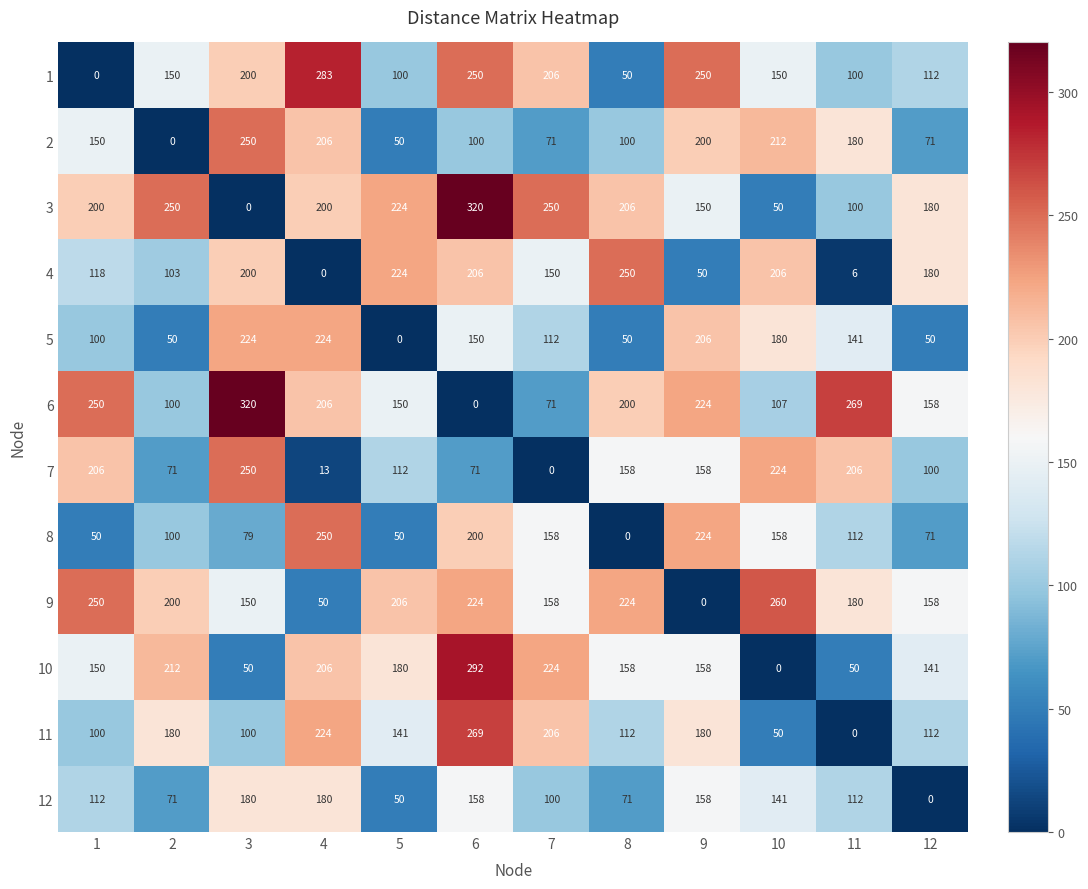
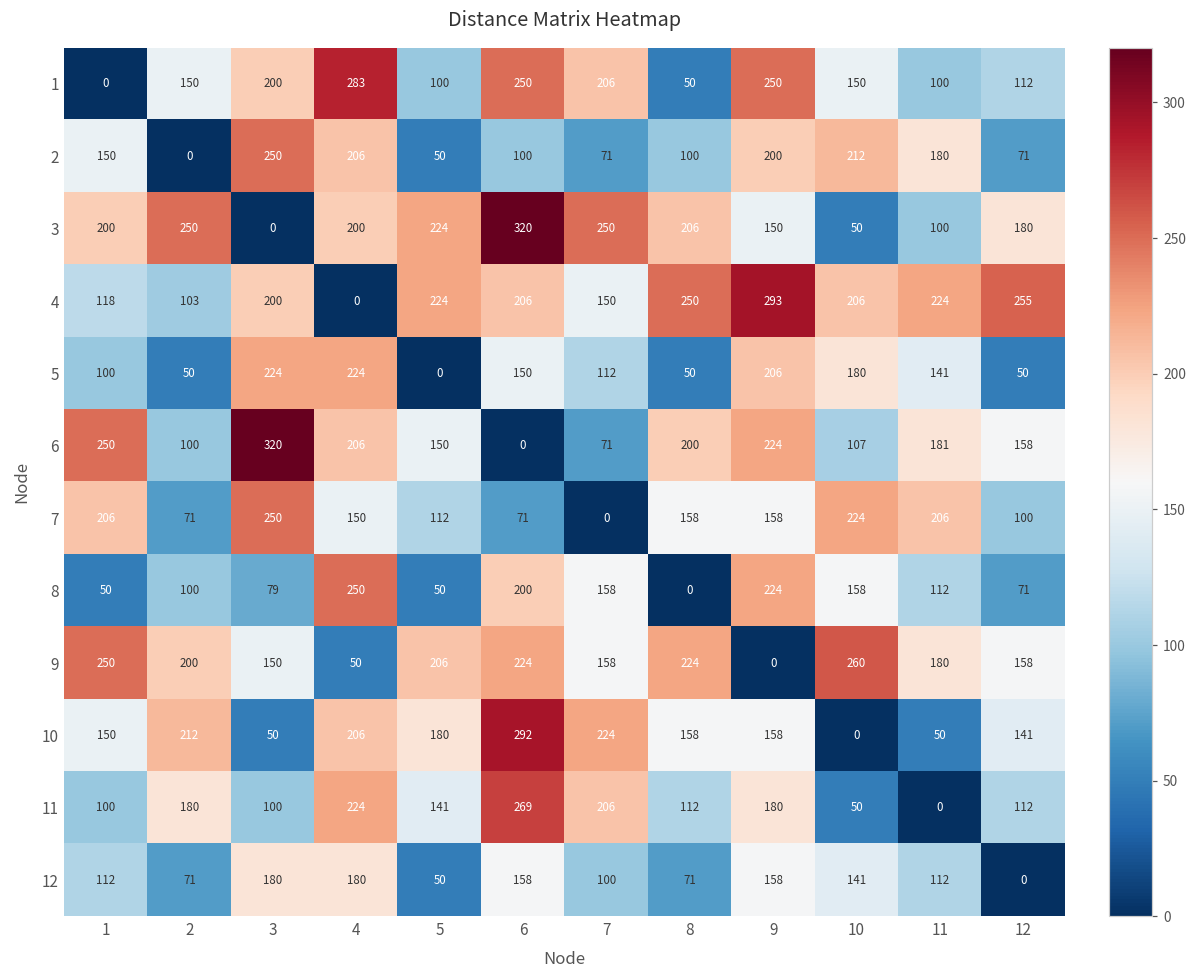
  {
    "1": {
      "1": 0,
      "2": 150,
      "3": 200,
      "4": 283,
      "5": 100,
      "6": 250,
      "7": 206,
      "8": 50,
      "9": 250,
      "10": 150,
      "11": 100,
      "12": 112
    },
    "2": {
      "1": 150,
      "2": 0,
      "3": 250,
      "4": 206,
      "5": 50,
      "6": 100,
      "7": 71,
      "8": 100,
      "9": 200,
      "10": 212,
      "11": 180,
      "12": 71
    },
    "3": {
      "1": 200,
      "2": 250,
      "3": 0,
      "4": 200,
      "5": 224,
      "6": 320,
      "7": 250,
      "8": 206,
      "9": 150,
      "10": 50,
      "11": 100,
      "12": 180
    },
    "4": {
      "1": 118,
      "2": 103,
      "3": 200,
      "4": 0,
      "5": 224,
      "6": 206,
      "7": 150,
      "8": 250,
-     "9": 50,
+     "9": 293,
      "10": 206,
-     "11": 6,
-     "12": 180
+     "11": 224,
+     "12": 255
    },
    "5": {
      "1": 100,
      "2": 50,
      "3": 224,
      "4": 224,
      "5": 0,
      "6": 150,
      "7": 112,
      "8": 50,
      "9": 206,
      "10": 180,
      "11": 141,
      "12": 50
    },
    "6": {
      "1": 250,
      "2": 100,
      "3": 320,
      "4": 206,
      "5": 150,
      "6": 0,
      "7": 71,
      "8": 200,
      "9": 224,
      "10": 107,
-     "11": 269,
+     "11": 181,
      "12": 158
    },
    "7": {
      "1": 206,
      "2": 71,
      "3": 250,
-     "4": 13,
+     "4": 150,
      "5": 112,
      "6": 71,
      "7": 0,
      "8": 158,
      "9": 158,
      "10": 224,
      "11": 206,
      "12": 100
    },
    "8": {
      "1": 50,
      "2": 100,
      "3": 79,
      "4": 250,
      "5": 50,
      "6": 200,
      "7": 158,
      "8": 0,
      "9": 224,
      "10": 158,
      "11": 112,
      "12": 71
    },
    "9": {
      "1": 250,
      "2": 200,
      "3": 150,
      "4": 50,
      "5": 206,
      "6": 224,
      "7": 158,
      "8": 224,
      "9": 0,
      "10": 260,
      "11": 180,
      "12": 158
    },
    "10": {
      "1": 150,
      "2": 212,
      "3": 50,
      "4": 206,
      "5": 180,
      "6": 292,
      "7": 224,
      "8": 158,
      "9": 158,
      "10": 0,
      "11": 50,
      "12": 141
    },
    "11": {
      "1": 100,
      "2": 180,
      "3": 100,
      "4": 224,
      "5": 141,
      "6": 269,
      "7": 206,
      "8": 112,
      "9": 180,
      "10": 50,
      "11": 0,
      "12": 112
    },
    "12": {
      "1": 112,
      "2": 71,
      "3": 180,
      "4": 180,
      "5": 50,
      "6": 158,
      "7": 100,
      "8": 71,
      "9": 158,
      "10": 141,
      "11": 112,
      "12": 0
    }
  }
